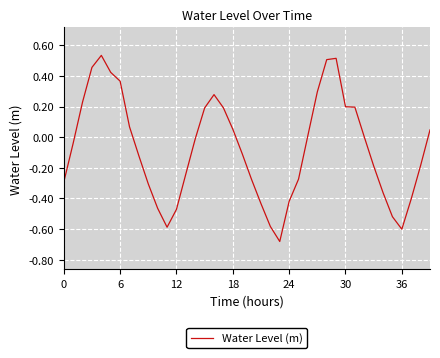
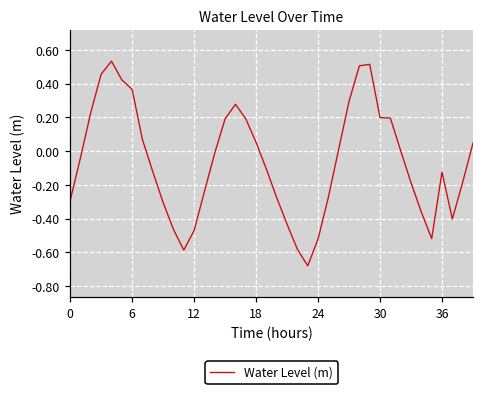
  {
    "0": -0.29,
    "6": 0.37,
    "12": -0.47,
    "18": 0.05,
-   "24": -0.42,
+   "24": -0.52,
    "30": 0.20,
-   "36": -0.60
+   "36": -0.12
  }
